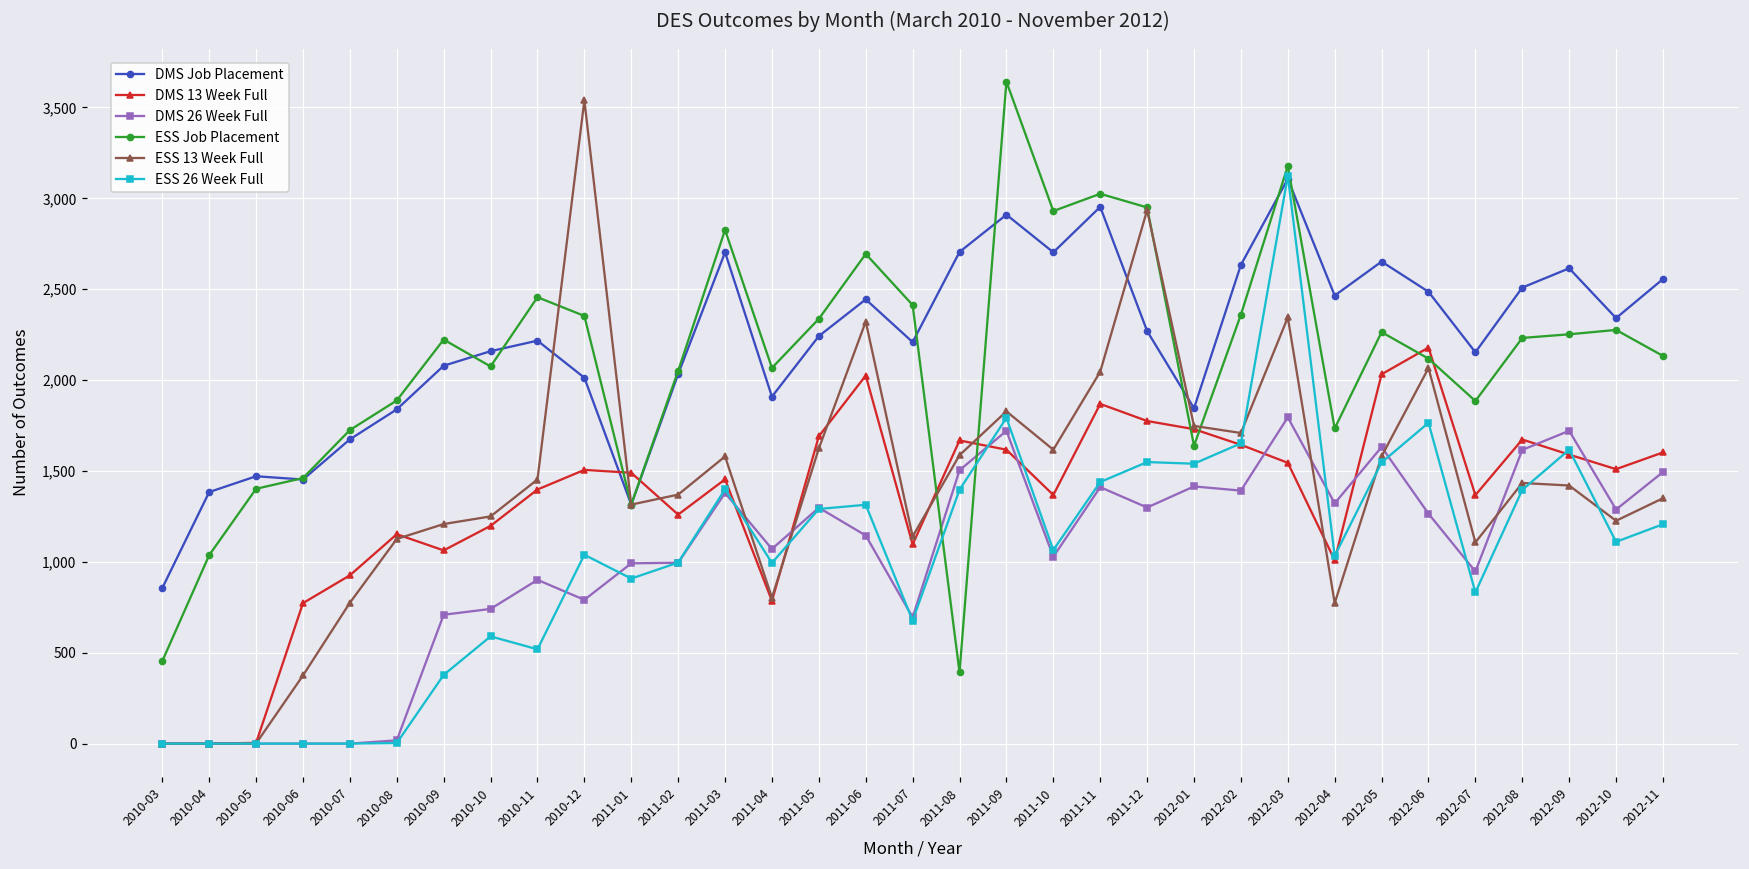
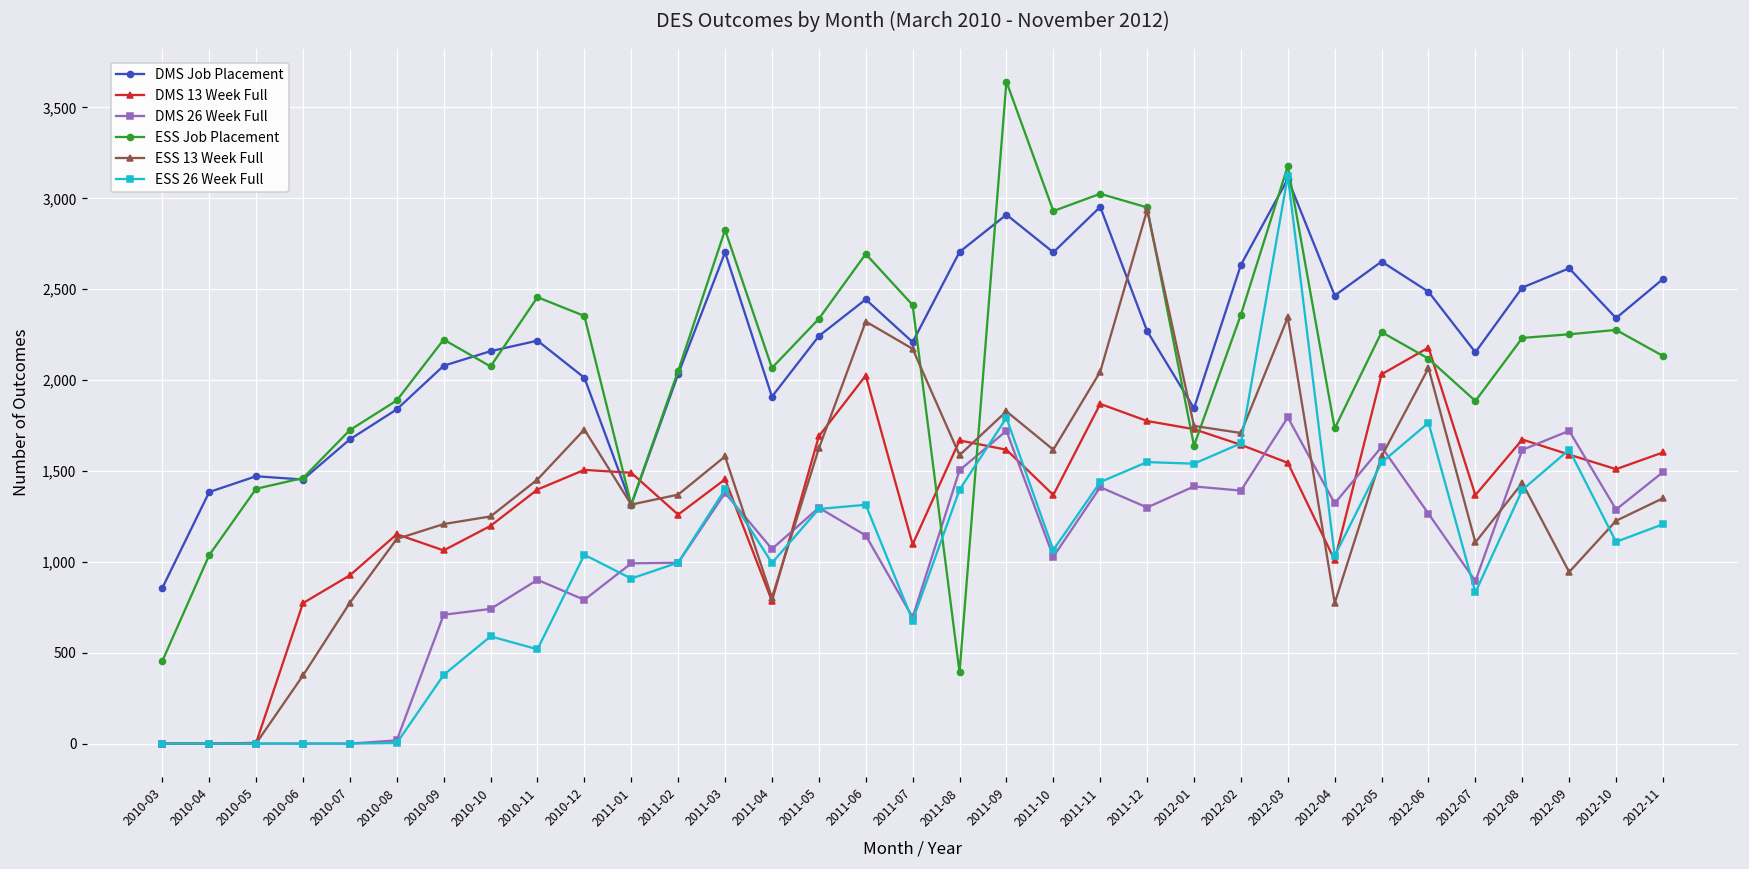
  {
    "DMS Job Placement": {
      "2010-03": "860",
      "2010-04": "1,380",
      "2010-05": "1,470",
      "2010-07": "1,670",
      "2010-08": "1,840",
      "2010-09": "2,080",
      "2010-10": "2,160",
      "2010-11": "2,220",
      "2010-12": "2,010",
      "2011-02": "2,030",
      "2011-03": "2,700",
      "2011-04": "1,910",
      "2011-05": "2,240",
      "2011-06": "2,440",
      "2011-07": "2,210",
      "2011-08": "2,710",
      "2011-09": "2,910",
      "2011-10": "2,700",
      "2011-11": "2,950",
      "2011-12": "2,270",
      "2012-01": "1,850",
      "2012-02": "2,630",
      "2012-03": "3,110",
      "2012-04": "2,470",
      "2012-05": "2,650",
      "2012-06": "2,490",
      "2012-07": "2,150",
      "2012-08": "2,510",
      "2012-09": "2,620",
      "2012-10": "2,340",
      "2012-11": "2,560"
    },
    "DMS 13 Week Full": {
      "2010-06": "770",
      "2010-07": "930",
      "2010-08": "1,150",
      "2010-09": "1,060",
      "2010-10": "1,200",
      "2010-11": "1,400",
      "2010-12": "1,510",
      "2011-01": "1,490",
      "2011-02": "1,260",
      "2011-03": "1,450",
      "2011-04": "790",
      "2011-05": "1,690",
      "2011-06": "2,030",
      "2011-07": "1,100",
      "2011-08": "1,670",
      "2011-09": "1,620",
      "2011-10": "1,370",
      "2011-11": "1,870",
      "2011-12": "1,780",
      "2012-01": "1,730",
      "2012-03": "1,550",
      "2012-04": "1,010",
      "2012-05": "2,030",
      "2012-06": "2,180",
      "2012-07": "1,370",
      "2012-08": "1,670",
      "2012-09": "1,590",
      "2012-10": "1,510",
      "2012-11": "1,600"
    },
    "DMS 26 Week Full": {
      "2010-09": "710",
      "2010-10": "740",
      "2010-11": "900",
      "2010-12": "790",
      "2011-01": "990",
      "2011-03": "1,380",
      "2011-04": "1,070",
      "2011-06": "1,150",
      "2011-07": "700",
      "2011-08": "1,500",
      "2011-09": "1,720",
      "2011-10": "1,030",
      "2011-11": "1,410",
      "2011-12": "1,300",
      "2012-01": "1,420",
      "2012-02": "1,390",
      "2012-03": "1,800",
      "2012-04": "1,320",
      "2012-05": "1,630",
      "2012-06": "1,270",
-     "2012-07": "950",
+     "2012-07": "890",
      "2012-08": "1,620",
      "2012-09": "1,720",
      "2012-10": "1,290",
      "2012-11": "1,490"
    },
    "ESS Job Placement": {
      "2010-03": "450",
      "2010-04": "1,040",
      "2010-05": "1,400",
      "2010-07": "1,730",
      "2010-08": "1,890",
      "2010-09": "2,220",
      "2010-10": "2,080",
      "2010-11": "2,460",
      "2010-12": "2,350",
      "2011-02": "2,050",
      "2011-03": "2,830",
      "2011-04": "2,070",
      "2011-05": "2,340",
      "2011-06": "2,690",
      "2011-07": "2,410",
      "2011-08": "390",
      "2011-09": "3,640",
      "2011-10": "2,930",
      "2011-11": "3,030",
      "2012-01": "1,640",
      "2012-02": "2,360",
      "2012-03": "3,180",
      "2012-04": "1,730",
      "2012-05": "2,260",
      "2012-06": "2,120",
      "2012-07": "1,890",
      "2012-08": "2,230",
      "2012-09": "2,250",
      "2012-10": "2,280",
      "2012-11": "2,130"
    },
    "ESS 13 Week Full": {
      "2010-06": "380",
      "2010-07": "780",
      "2010-08": "1,130",
      "2010-09": "1,210",
      "2010-10": "1,250",
      "2010-11": "1,450",
-     "2010-12": "3,540",
+     "2010-12": "1,730",
      "2011-02": "1,370",
      "2011-03": "1,580",
      "2011-04": "800",
      "2011-05": "1,620",
      "2011-06": "2,320",
-     "2011-07": "1,140",
+     "2011-07": "2,170",
      "2011-08": "1,590",
      "2011-09": "1,830",
      "2011-10": "1,620",
      "2011-11": "2,050",
      "2012-01": "1,750",
      "2012-02": "1,710",
      "2012-03": "2,350",
      "2012-04": "770",
      "2012-05": "1,580",
      "2012-06": "2,070",
      "2012-07": "1,110",
      "2012-08": "1,430",
-     "2012-09": "1,420",
+     "2012-09": "940",
      "2012-10": "1,230",
      "2012-11": "1,350"
    },
    "ESS 26 Week Full": {
      "2010-09": "380",
      "2010-10": "590",
      "2010-11": "520",
      "2010-12": "1,040",
      "2011-01": "910",
      "2011-03": "1,400",
      "2011-04": "990",
      "2011-06": "1,310",
      "2011-07": "680",
      "2011-08": "1,400",
      "2011-09": "1,790",
      "2011-10": "1,070",
      "2011-11": "1,440",
      "2011-12": "1,550",
      "2012-01": "1,540",
      "2012-03": "3,120",
      "2012-04": "1,030",
      "2012-05": "1,550",
      "2012-06": "1,770",
      "2012-07": "830",
      "2012-08": "1,400",
      "2012-09": "1,620",
      "2012-10": "1,110",
      "2012-11": "1,210"
    }
  }
